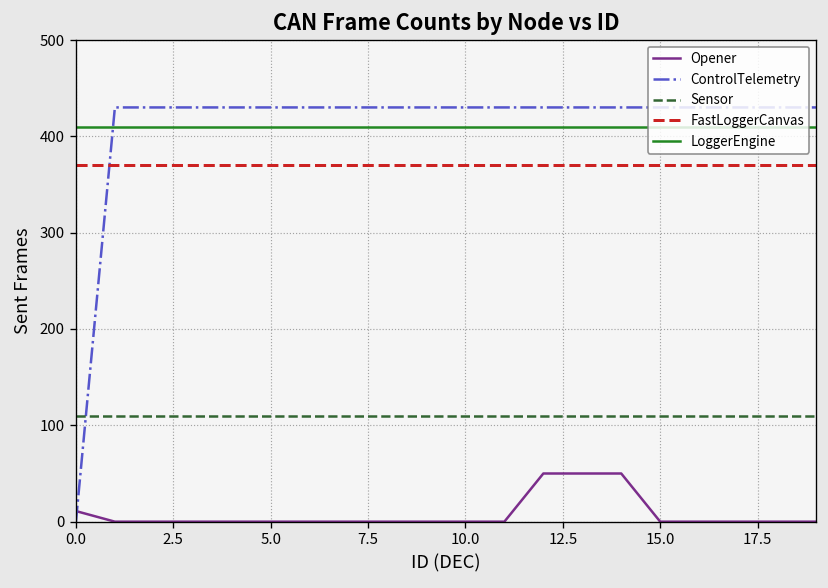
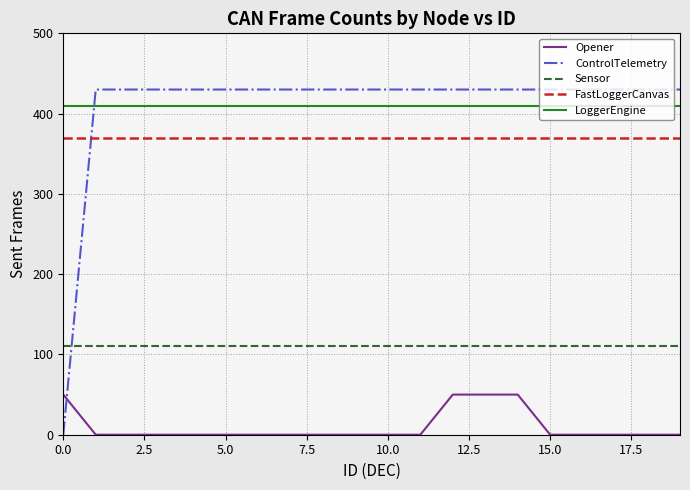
  {
    "Opener": {
-     "0.0": 10,
+     "0.0": 50,
      "5.0": 0,
      "10.0": 0,
      "15.0": 0
    },
    "ControlTelemetry": {
      "0.0": 0,
      "5.0": 430,
      "10.0": 430
    },
    "FastLoggerCanvas": {
      "0.0": 370,
      "5.0": 370,
      "10.0": 370,
      "15.0": 370
    }
  }
